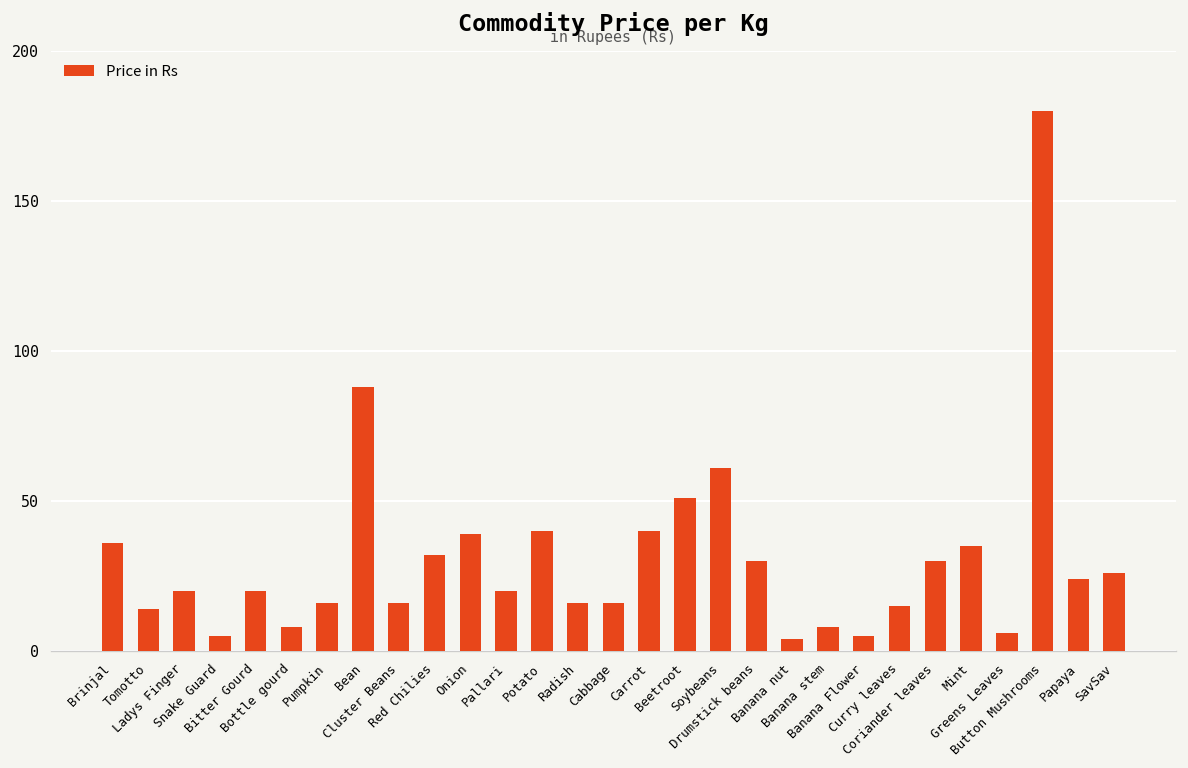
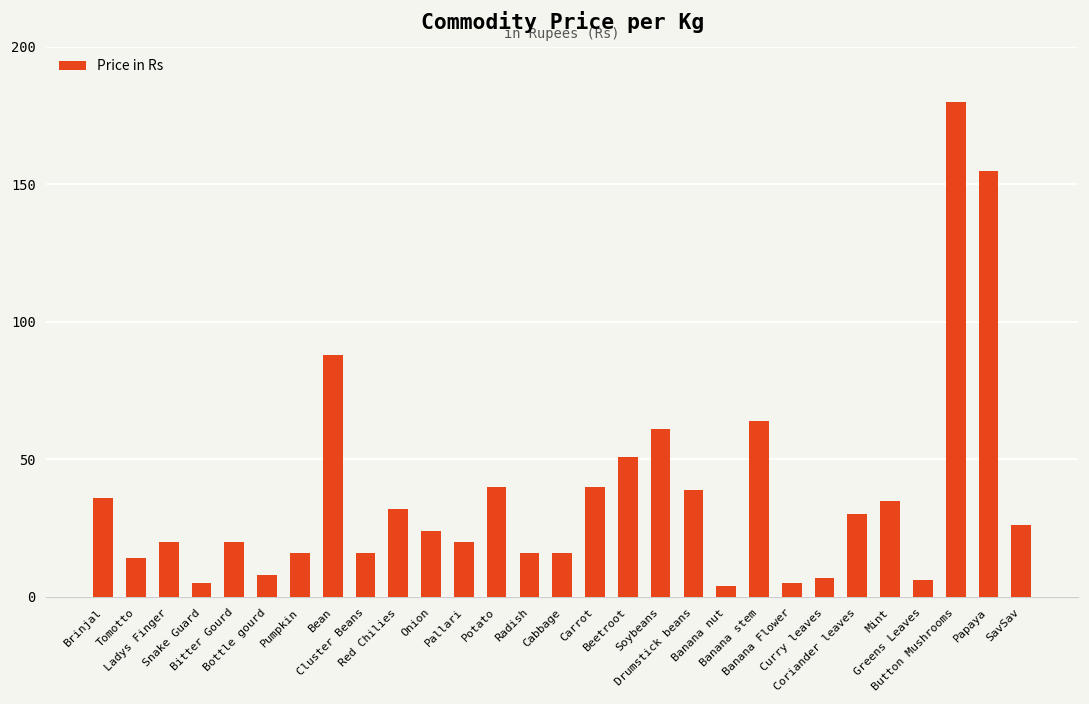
  {
    "Brinjal": 36,
    "Tomotto": 14,
    "Ladys Finger": 20,
    "Snake Guard": 5,
    "Bitter Gourd": 20,
    "Bottle gourd": 8,
    "Pumpkin": 16,
    "Bean": 88,
    "Cluster Beans": 16,
    "Red Chilies": 32,
-   "Onion": 39,
+   "Onion": 24,
    "Pallari": 20,
    "Potato": 40,
    "Radish": 16,
    "Cabbage": 16,
    "Carrot": 40,
    "Beetroot": 51,
    "Soybeans": 61,
-   "Drumstick beans": 30,
+   "Drumstick beans": 39,
    "Banana nut": 4,
-   "Banana stem": 8,
+   "Banana stem": 64,
    "Banana Flower": 5,
-   "Curry leaves": 15,
+   "Curry leaves": 7,
    "Coriander leaves": 30,
    "Mint": 35,
    "Greens Leaves": 6,
    "Button Mushrooms": 180,
-   "Papaya": 24,
+   "Papaya": 155,
    "SavSav": 26
  }
